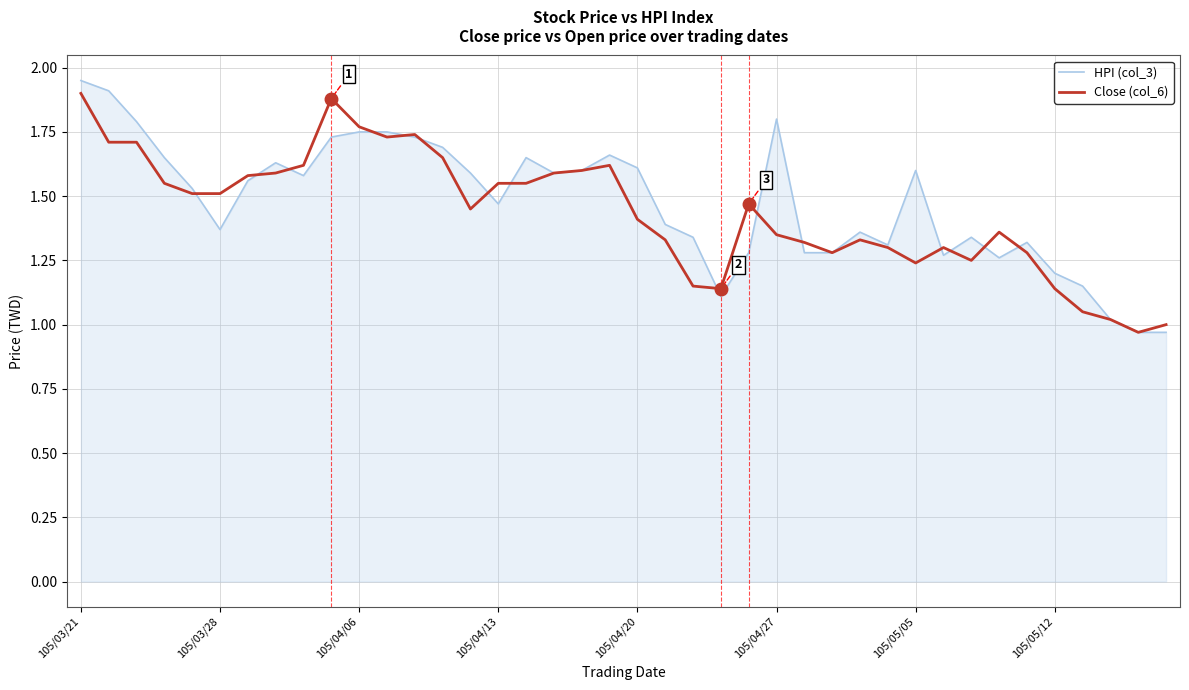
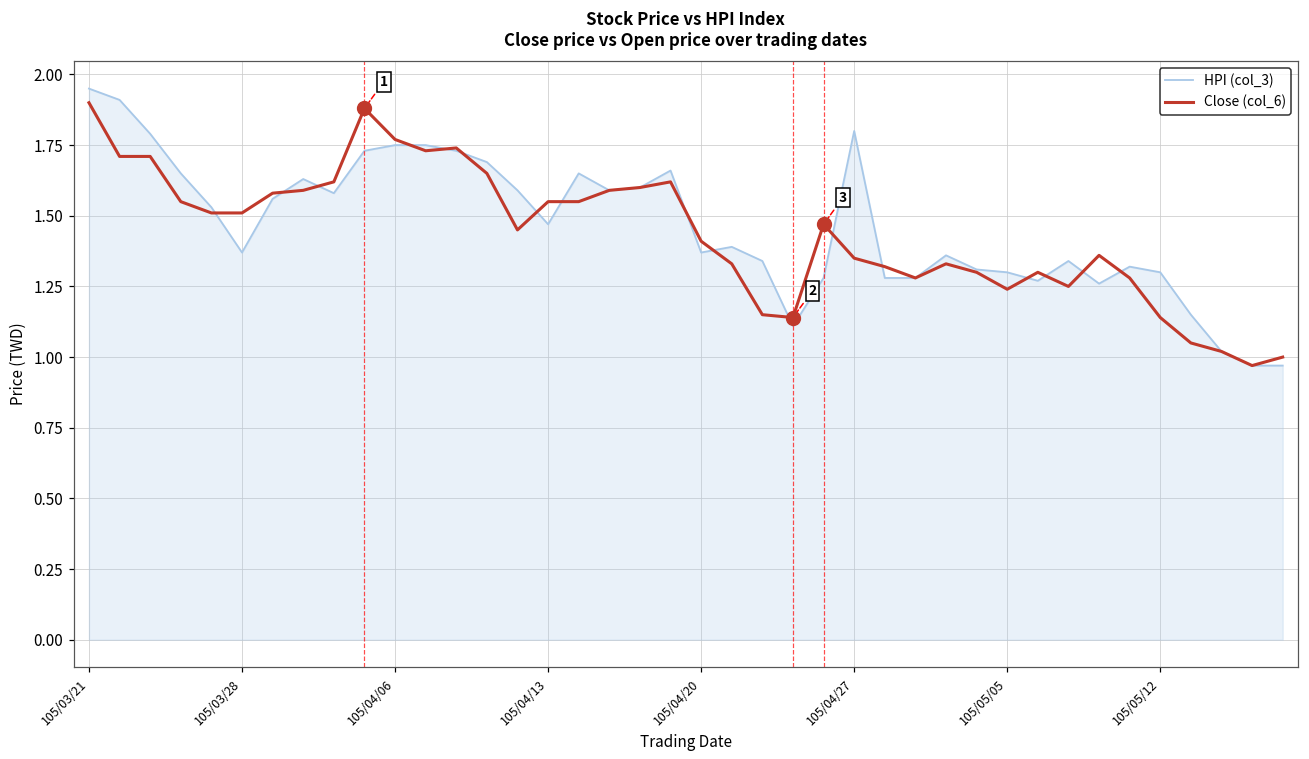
  {
    "HPI (col_3)": {
      "105/03/21": 1.95,
      "105/03/28": 1.37,
      "105/04/06": 1.75,
      "105/04/13": 1.47,
-     "105/04/20": 1.61,
+     "105/04/20": 1.37,
      "105/04/27": 1.80,
-     "105/05/05": 1.6,
-     "105/05/12": 1.2
+     "105/05/05": 1.3,
+     "105/05/12": 1.3
    }
  }
